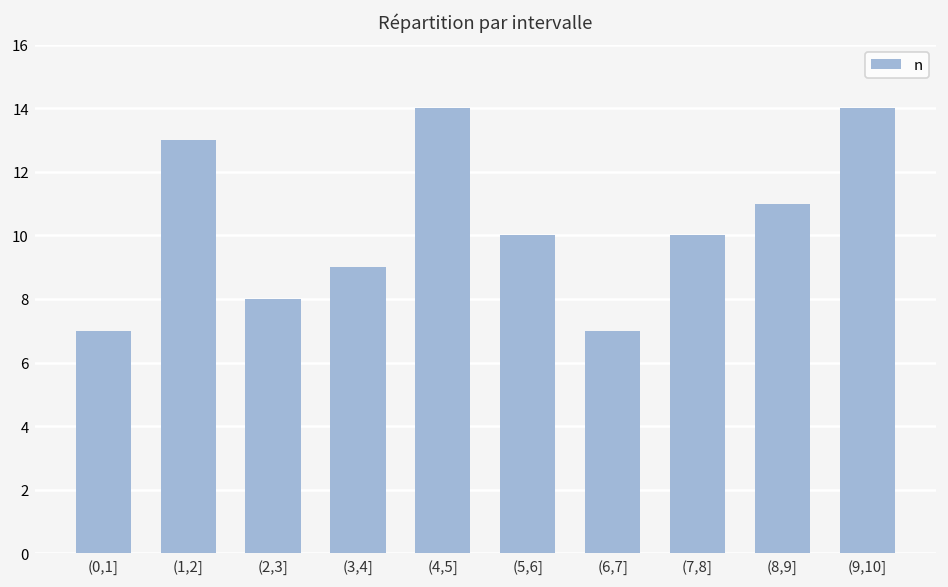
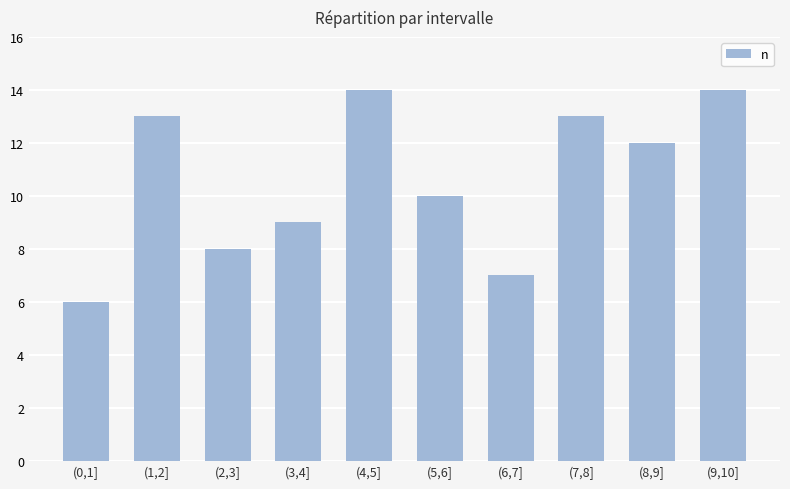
  {
-   "(0,1]": 7,
+   "(0,1]": 6,
    "(1,2]": 13,
    "(2,3]": 8,
    "(3,4]": 9,
    "(4,5]": 14,
    "(5,6]": 10,
    "(6,7]": 7,
-   "(7,8]": 10,
-   "(8,9]": 11,
+   "(7,8]": 13,
+   "(8,9]": 12,
    "(9,10]": 14
  }
